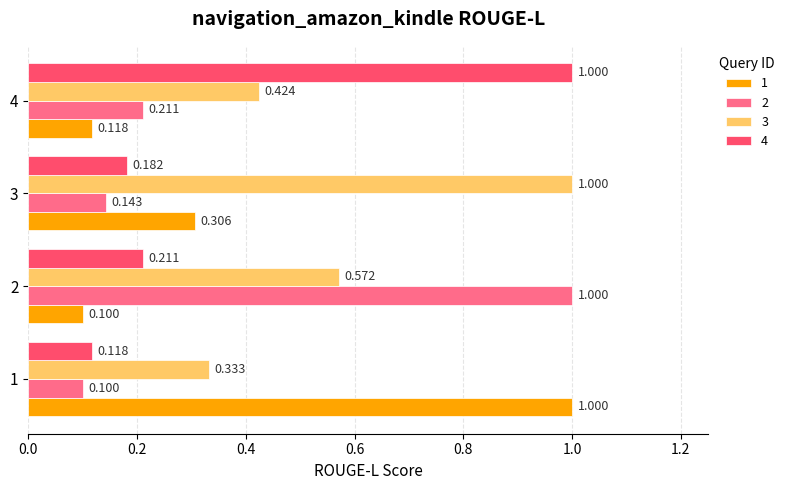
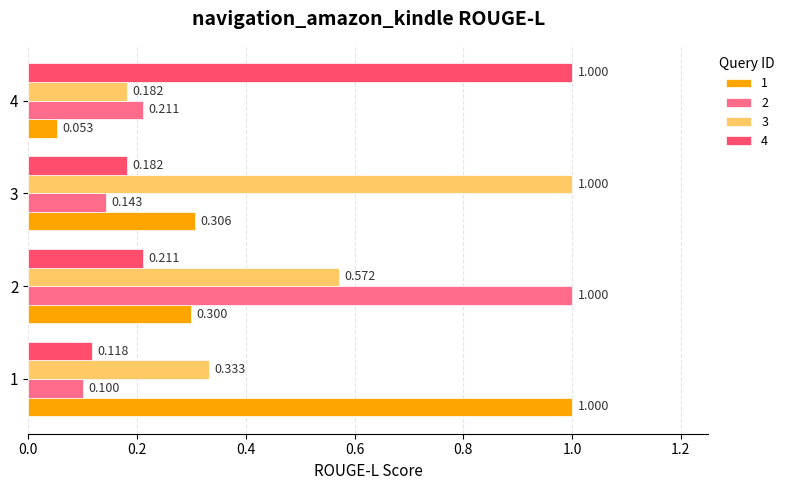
  {
    "1": {
-     "4": 0.118,
+     "4": 0.053,
      "3": 0.306,
-     "2": 0.100,
+     "2": 0.300,
      "1": 1.000
    },
    "3": {
-     "4": 0.424,
+     "4": 0.182,
      "3": 1.000,
      "2": 0.572,
      "1": 0.333
    }
  }
